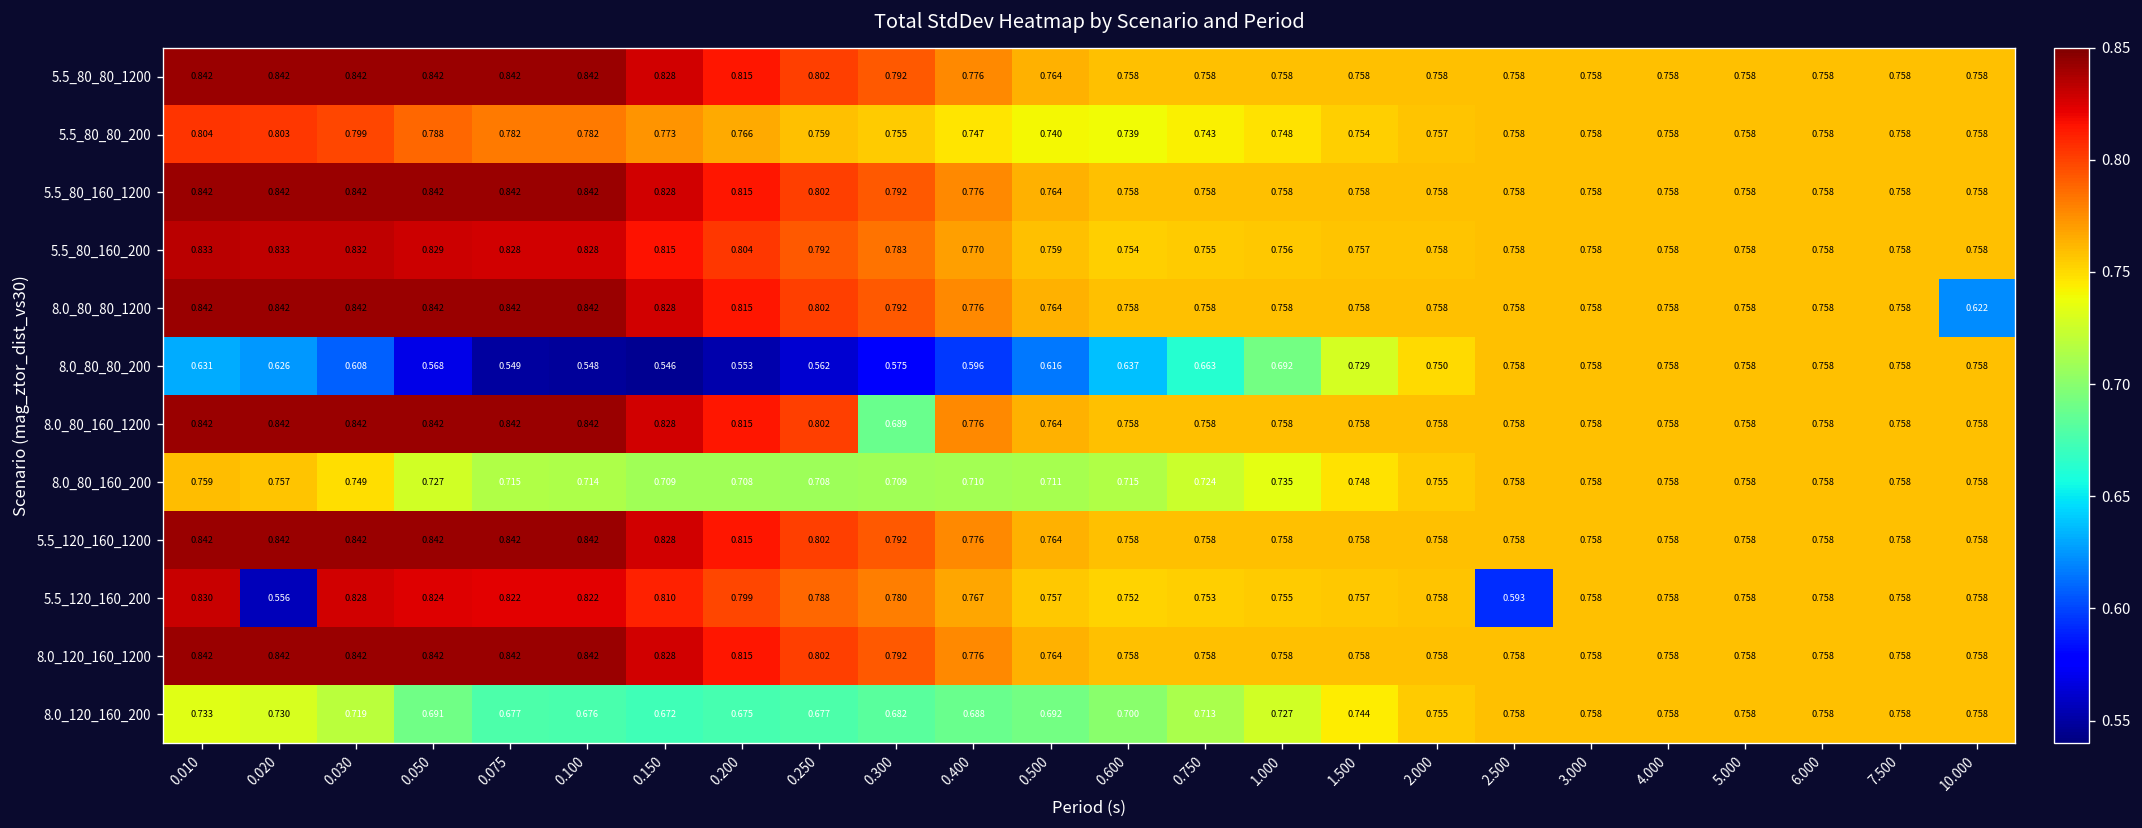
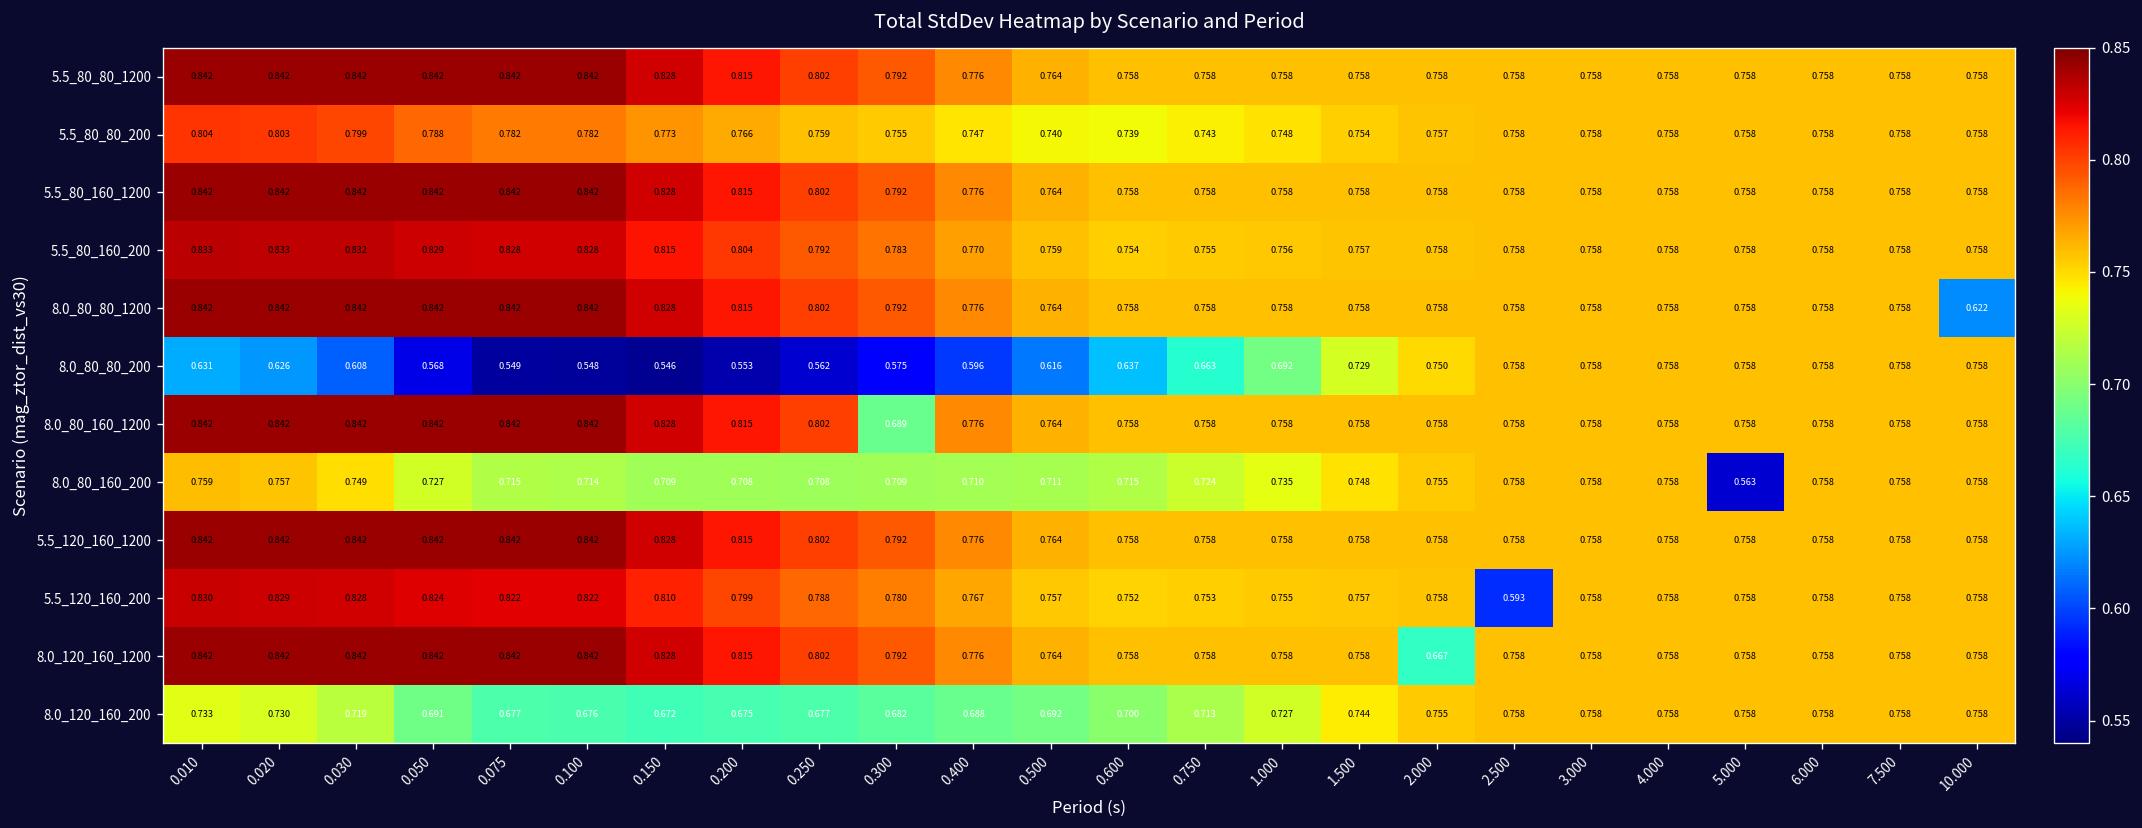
  {
    "8.0_80_160_200": {
      "0.010": 0.759,
      "0.020": 0.757,
      "0.030": 0.749,
      "0.050": 0.727,
      "0.075": 0.715,
      "0.100": 0.714,
      "0.150": 0.709,
      "0.200": 0.708,
      "0.250": 0.708,
      "0.300": 0.709,
      "0.400": 0.710,
      "0.500": 0.711,
      "0.600": 0.715,
      "0.750": 0.724,
      "1.000": 0.735,
      "1.500": 0.748,
      "2.000": 0.755,
      "2.500": 0.758,
      "3.000": 0.758,
      "4.000": 0.758,
-     "5.000": 0.758,
+     "5.000": 0.563,
      "6.000": 0.758,
      "7.500": 0.758,
      "10.000": 0.758
    },
    "5.5_120_160_200": {
      "0.010": 0.830,
-     "0.020": 0.556,
+     "0.020": 0.829,
      "0.030": 0.828,
      "0.050": 0.824,
      "0.075": 0.822,
      "0.100": 0.822,
      "0.150": 0.810,
      "0.200": 0.799,
      "0.250": 0.788,
      "0.300": 0.780,
      "0.400": 0.767,
      "0.500": 0.757,
      "0.600": 0.752,
      "0.750": 0.753,
      "1.000": 0.755,
      "1.500": 0.757,
      "2.000": 0.758,
      "2.500": 0.593,
      "3.000": 0.758,
      "4.000": 0.758,
      "5.000": 0.758,
      "6.000": 0.758,
      "7.500": 0.758,
      "10.000": 0.758
    },
    "8.0_120_160_1200": {
      "0.010": 0.842,
      "0.020": 0.842,
      "0.030": 0.842,
      "0.050": 0.842,
      "0.075": 0.842,
      "0.100": 0.842,
      "0.150": 0.828,
      "0.200": 0.815,
      "0.250": 0.802,
      "0.300": 0.792,
      "0.400": 0.776,
      "0.500": 0.764,
      "0.600": 0.758,
      "0.750": 0.758,
      "1.000": 0.758,
      "1.500": 0.758,
-     "2.000": 0.758,
+     "2.000": 0.667,
      "2.500": 0.758,
      "3.000": 0.758,
      "4.000": 0.758,
      "5.000": 0.758,
      "6.000": 0.758,
      "7.500": 0.758,
      "10.000": 0.758
    }
  }
